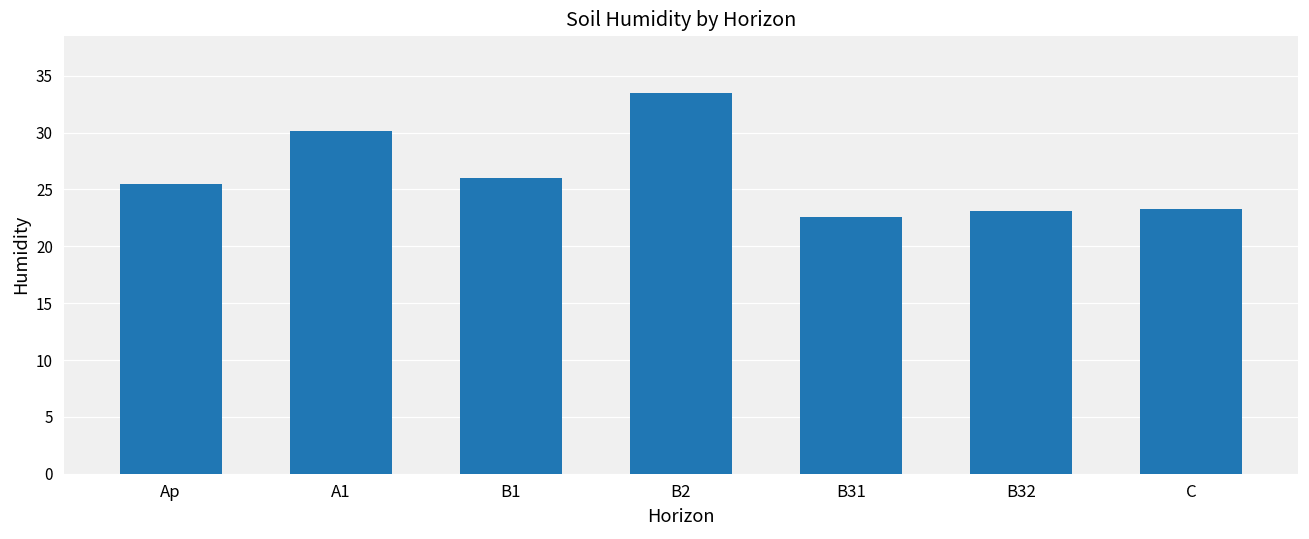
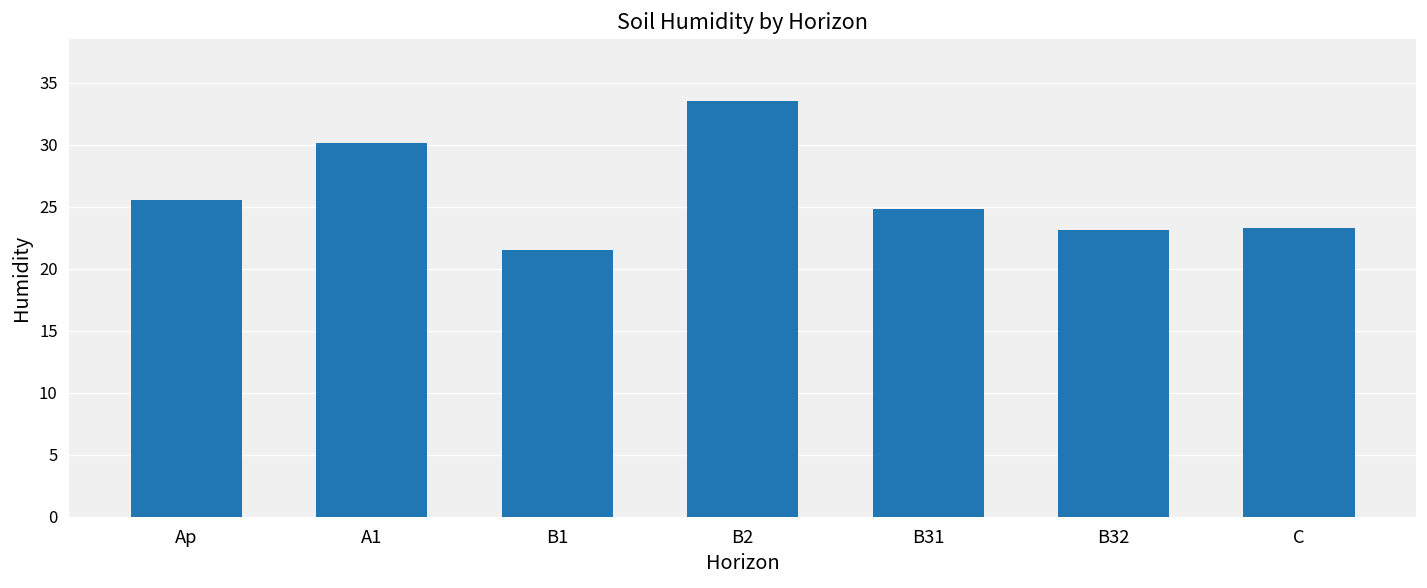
  {
    "Ap": 25.5,
    "A1": 30.1,
-   "B1": 26.0,
+   "B1": 21.5,
    "B2": 33.5,
-   "B31": 22.6,
+   "B31": 24.8,
    "B32": 23.1,
    "C": 23.3
  }
